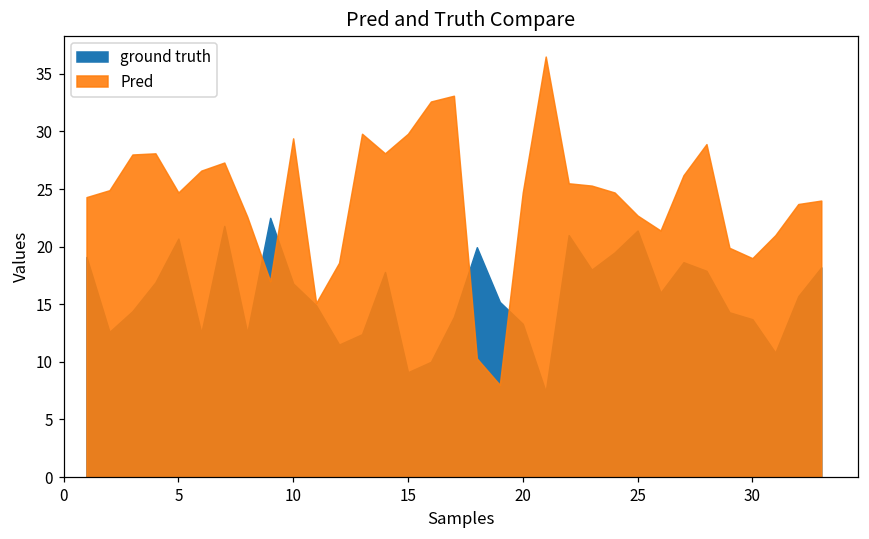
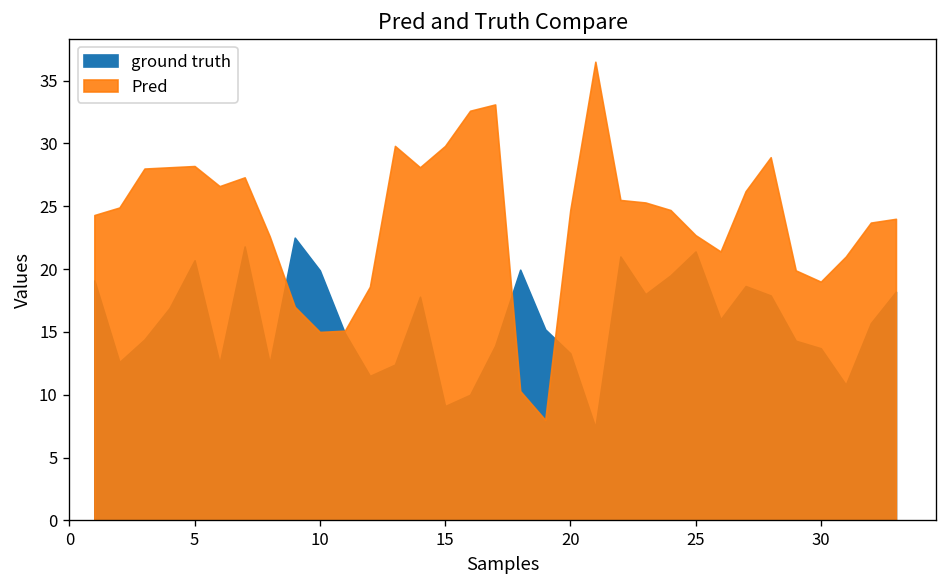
  {
    "ground truth": {
      "5": 20.7,
-     "10": 16.8,
+     "10": 19.9,
      "15": 9.1,
      "20": 13.3,
      "25": 21.4,
      "30": 13.7
    },
    "Pred": {
-     "5": 24.7,
-     "10": 29.4,
+     "5": 28.2,
+     "10": 15.0,
      "15": 29.8,
      "20": 24.7,
      "25": 22.7,
      "30": 19.0
    }
  }
